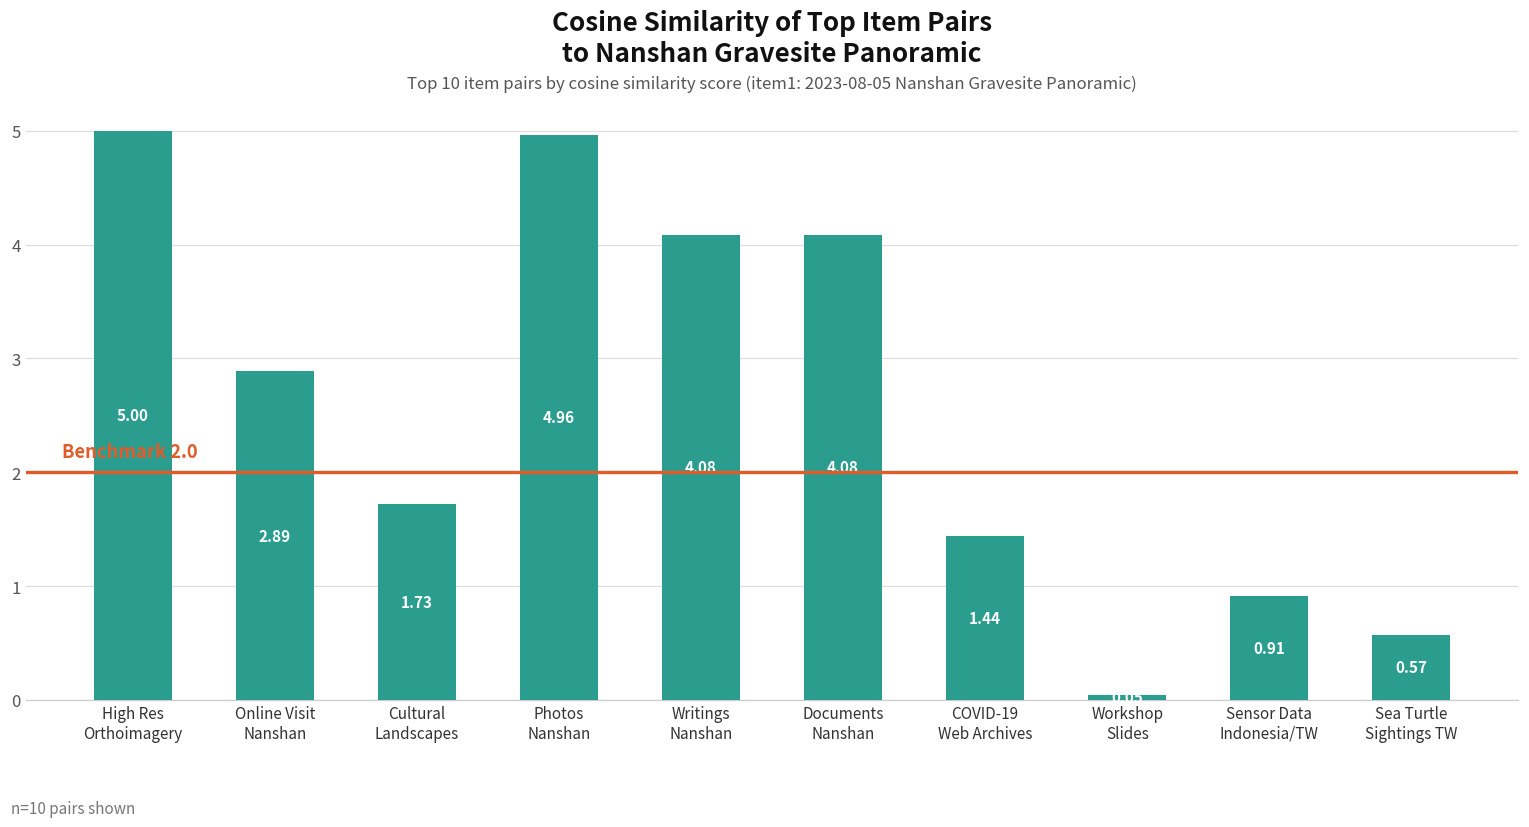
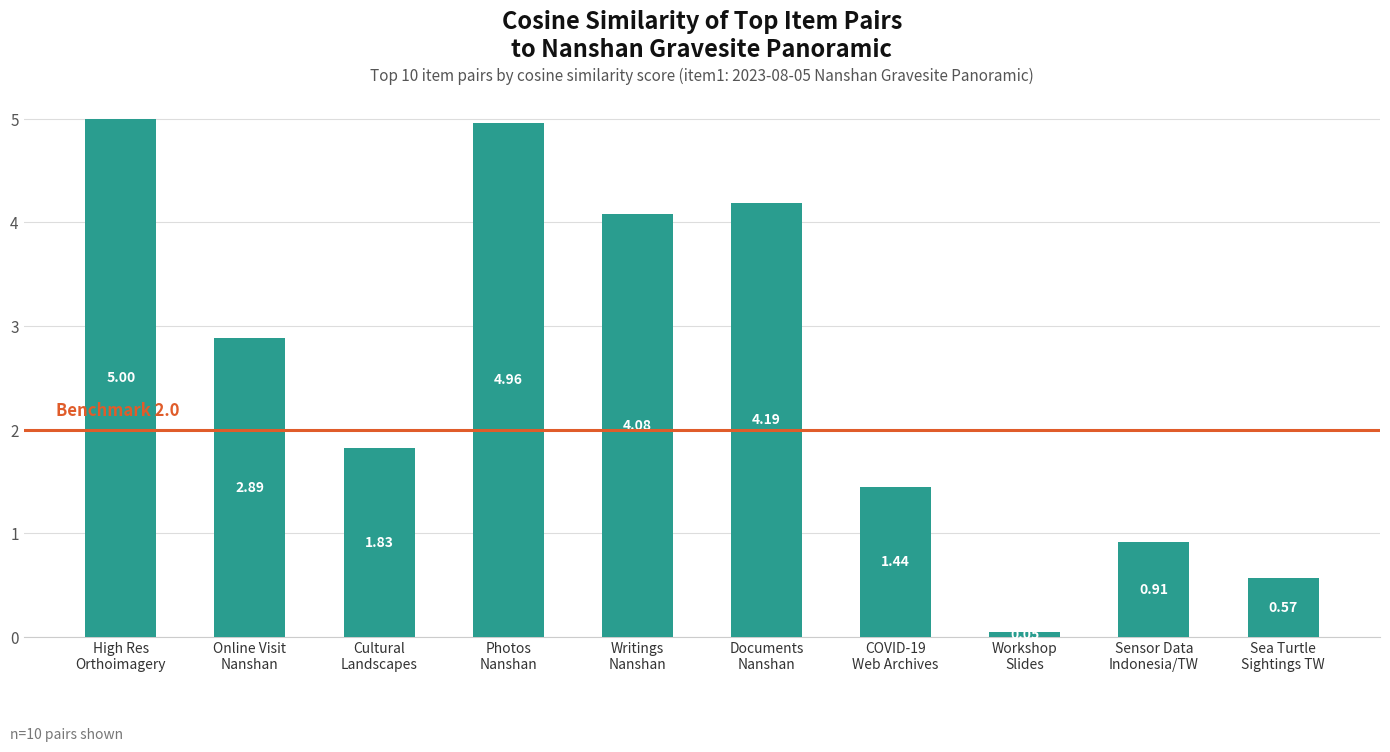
  {
    "High Res Orthoimagery": 5.00,
    "Online Visit Nanshan": 2.89,
-   "Cultural Landscapes": 1.73,
+   "Cultural Landscapes": 1.83,
    "Photos Nanshan": 4.96,
    "Writings Nanshan": 4.08,
-   "Documents Nanshan": 4.08,
+   "Documents Nanshan": 4.19,
    "COVID-19 Web Archives": 1.44,
    "Sensor Data Indonesia/TW": 0.91,
    "Sea Turtle Sightings TW": 0.57
  }
